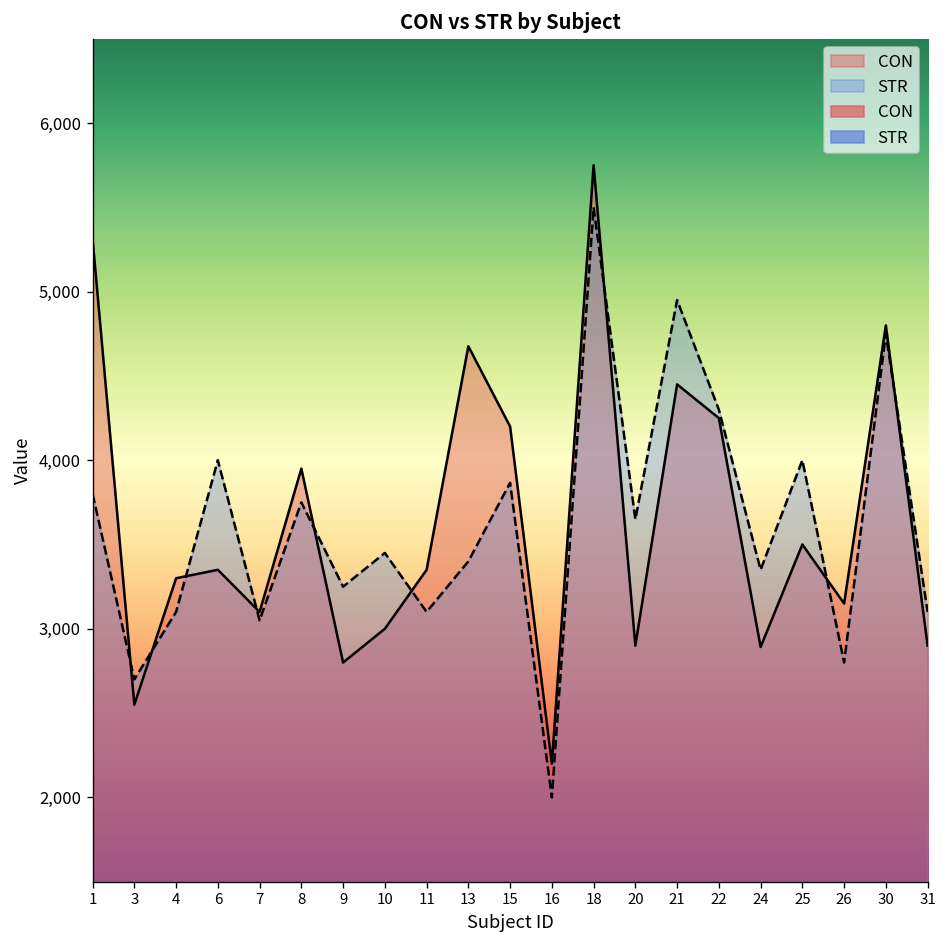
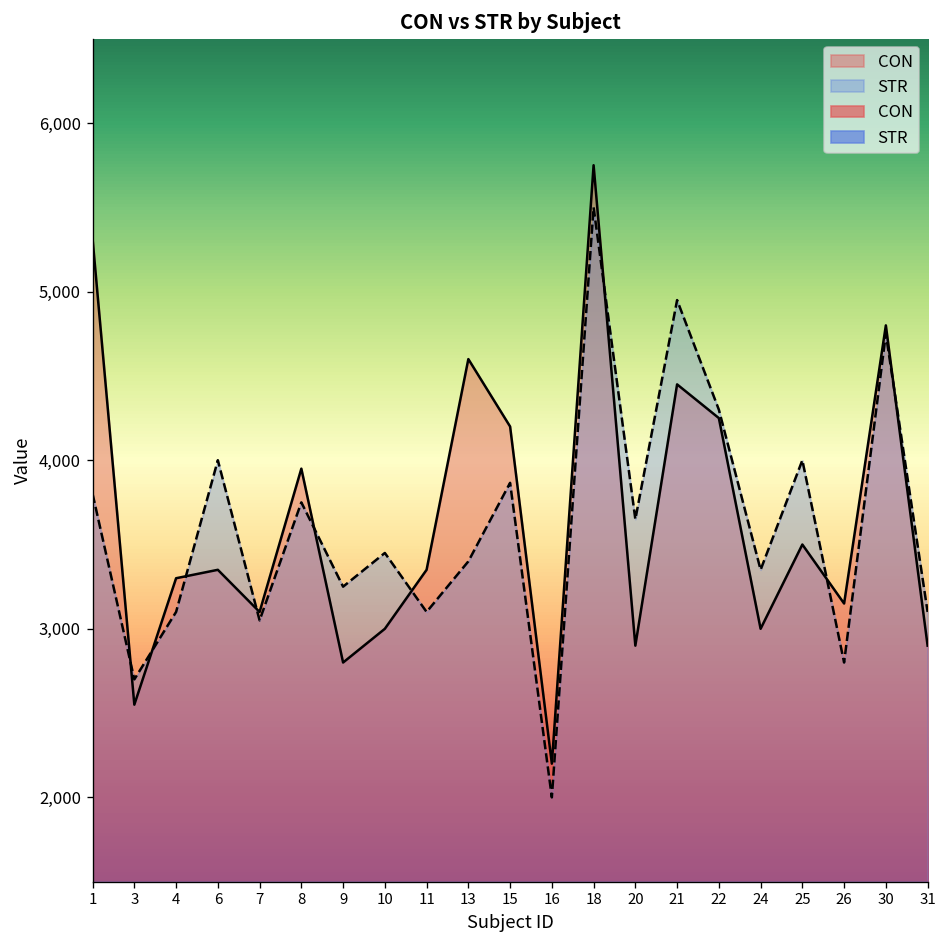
  {
    "CON": {
      "1": "5,310",
      "3": "2,550",
      "4": "3,300",
      "6": "3,350",
      "7": "3,100",
      "8": "3,950",
      "9": "2,800",
      "10": "3,000",
      "11": "3,350",
-     "13": "4,680",
+     "13": "4,600",
      "15": "4,200",
      "16": "2,200",
      "18": "5,750",
      "20": "2,900",
      "21": "4,450",
      "22": "4,250",
-     "24": "2,890",
+     "24": "3,000",
      "25": "3,500",
      "26": "3,150",
      "30": "4,800",
      "31": "2,900"
    },
    "STR": {
      "1": "3,800",
      "3": "2,700",
      "4": "3,100",
      "6": "4,000",
      "7": "3,050",
      "8": "3,750",
      "9": "3,250",
      "10": "3,450",
      "11": "3,100",
      "13": "3,400",
      "15": "3,870",
      "16": "2,000",
      "18": "5,500",
      "20": "3,650",
      "21": "4,950",
      "22": "4,300",
      "24": "3,350",
      "25": "4,000",
      "26": "2,800",
      "30": "4,750",
      "31": "3,100"
    }
  }
